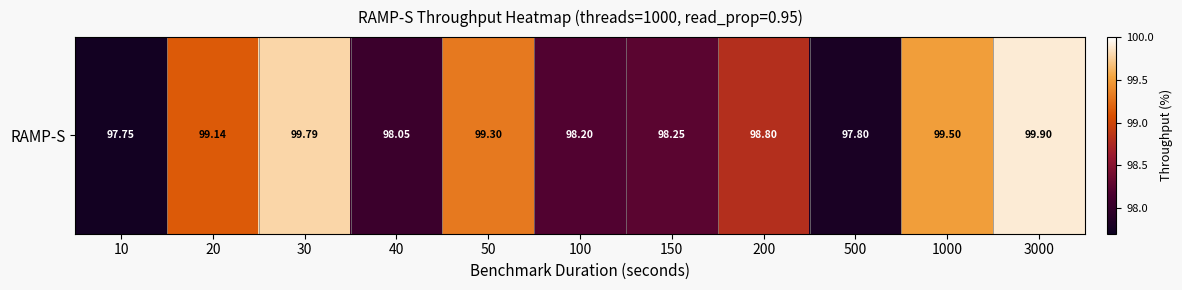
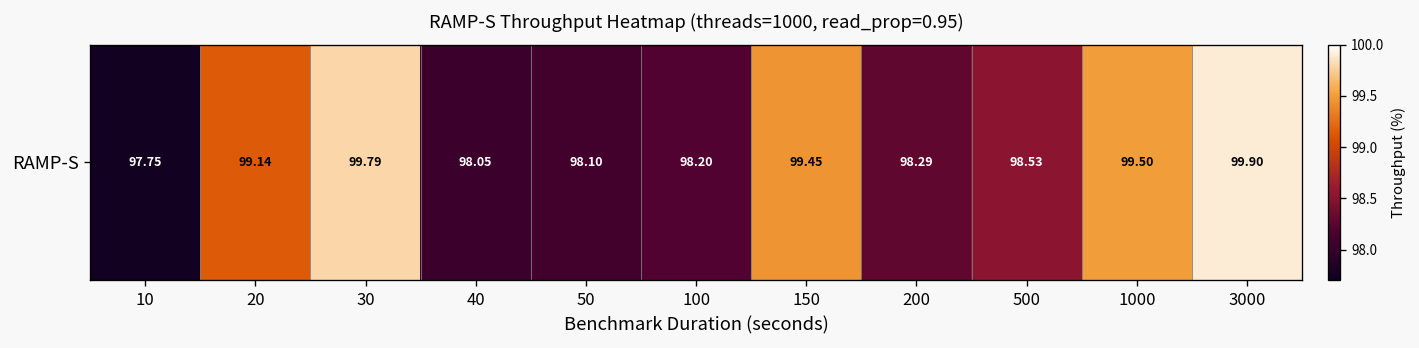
  {
    "RAMP-S": {
      "10": 97.75,
      "20": 99.14,
      "30": 99.79,
      "40": 98.05,
-     "50": 99.30,
+     "50": 98.10,
      "100": 98.20,
-     "150": 98.25,
-     "200": 98.80,
-     "500": 97.80,
+     "150": 99.45,
+     "200": 98.29,
+     "500": 98.53,
      "1000": 99.50,
      "3000": 99.90
    }
  }
